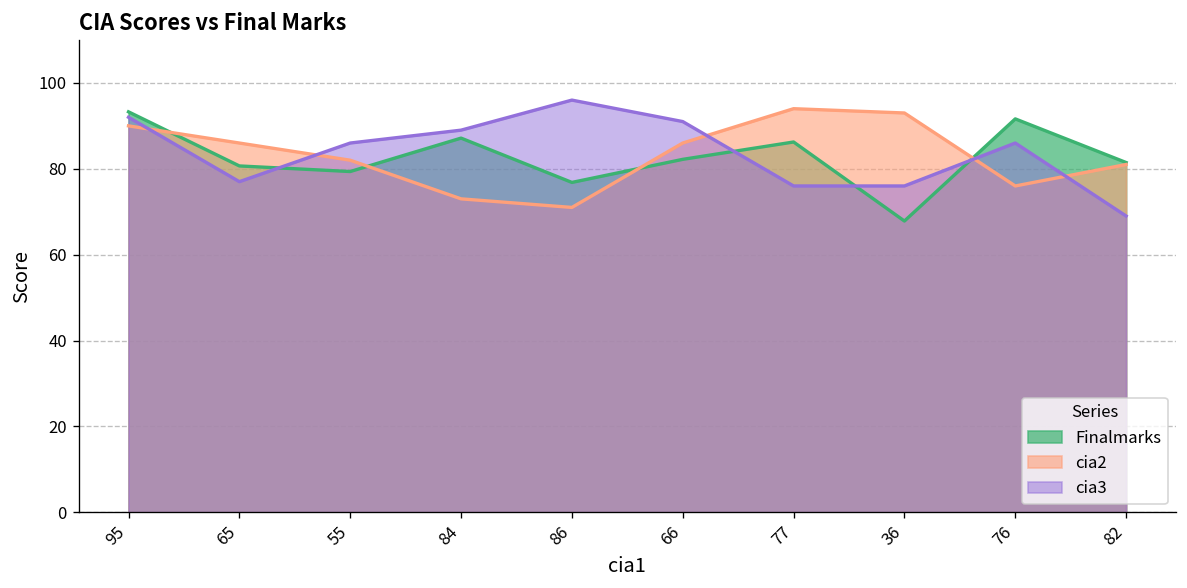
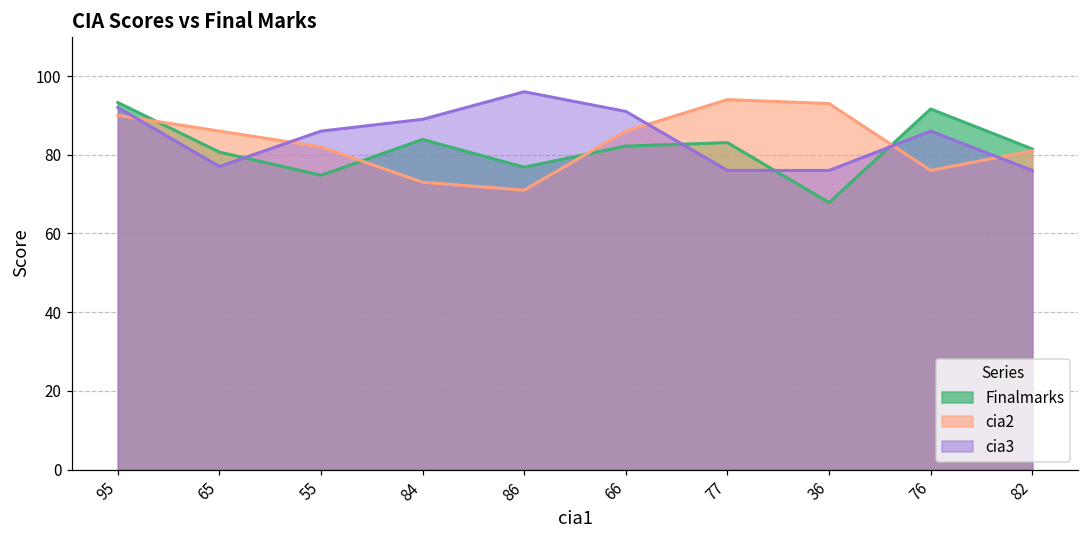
  {
    "Finalmarks": {
      "95": 93,
      "65": 81,
-     "55": 79,
-     "84": 87,
+     "55": 75,
+     "84": 84,
      "86": 77,
      "66": 82,
-     "77": 86,
+     "77": 83,
      "36": 68,
      "76": 92
    },
    "cia2": {
      "95": 90,
      "65": 86,
      "55": 82,
      "84": 73,
      "86": 71,
      "66": 86,
      "77": 94,
      "36": 93,
      "76": 76
    },
    "cia3": {
      "95": 92,
      "65": 77,
      "55": 86,
      "84": 89,
      "86": 96,
      "66": 91,
      "77": 76,
      "36": 76,
      "76": 86,
-     "82": 69
+     "82": 76
    }
  }
